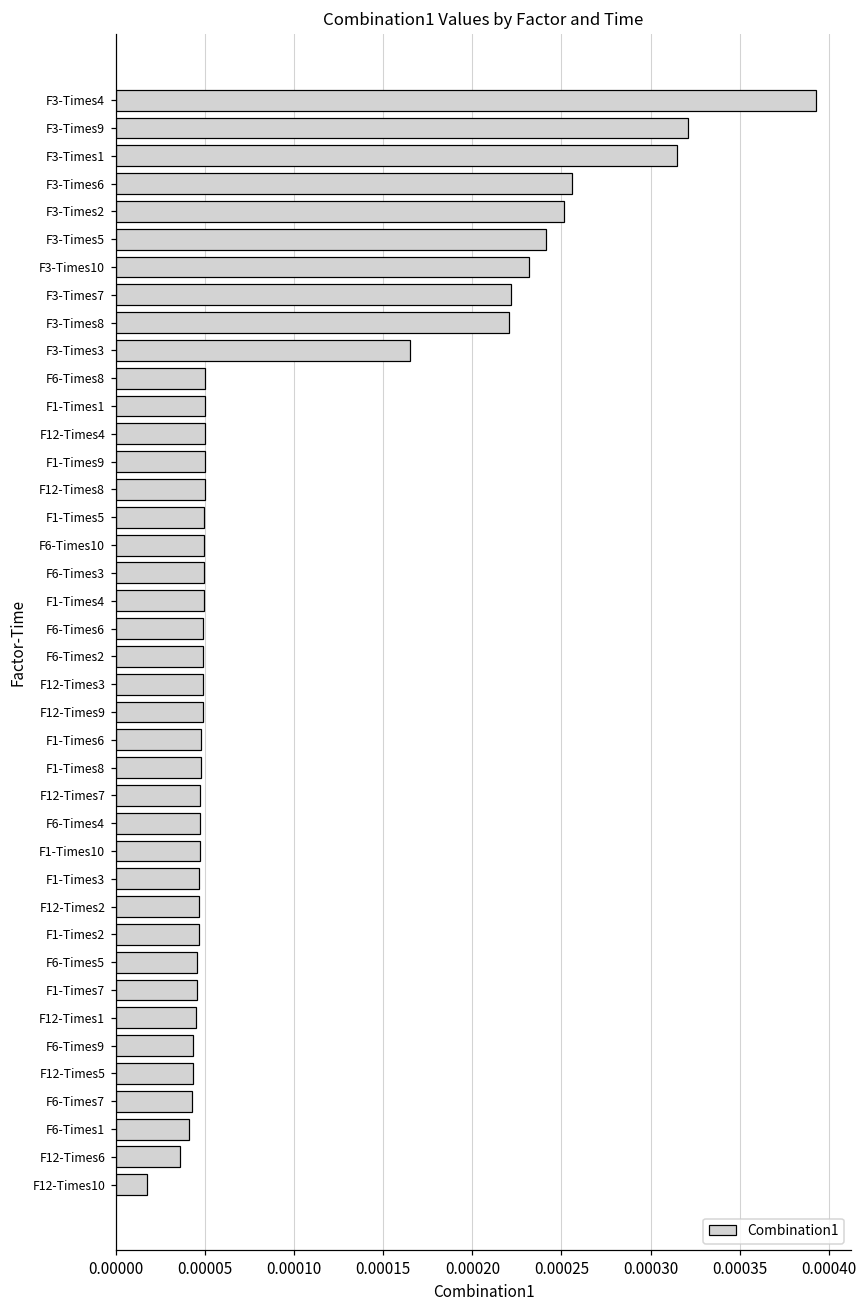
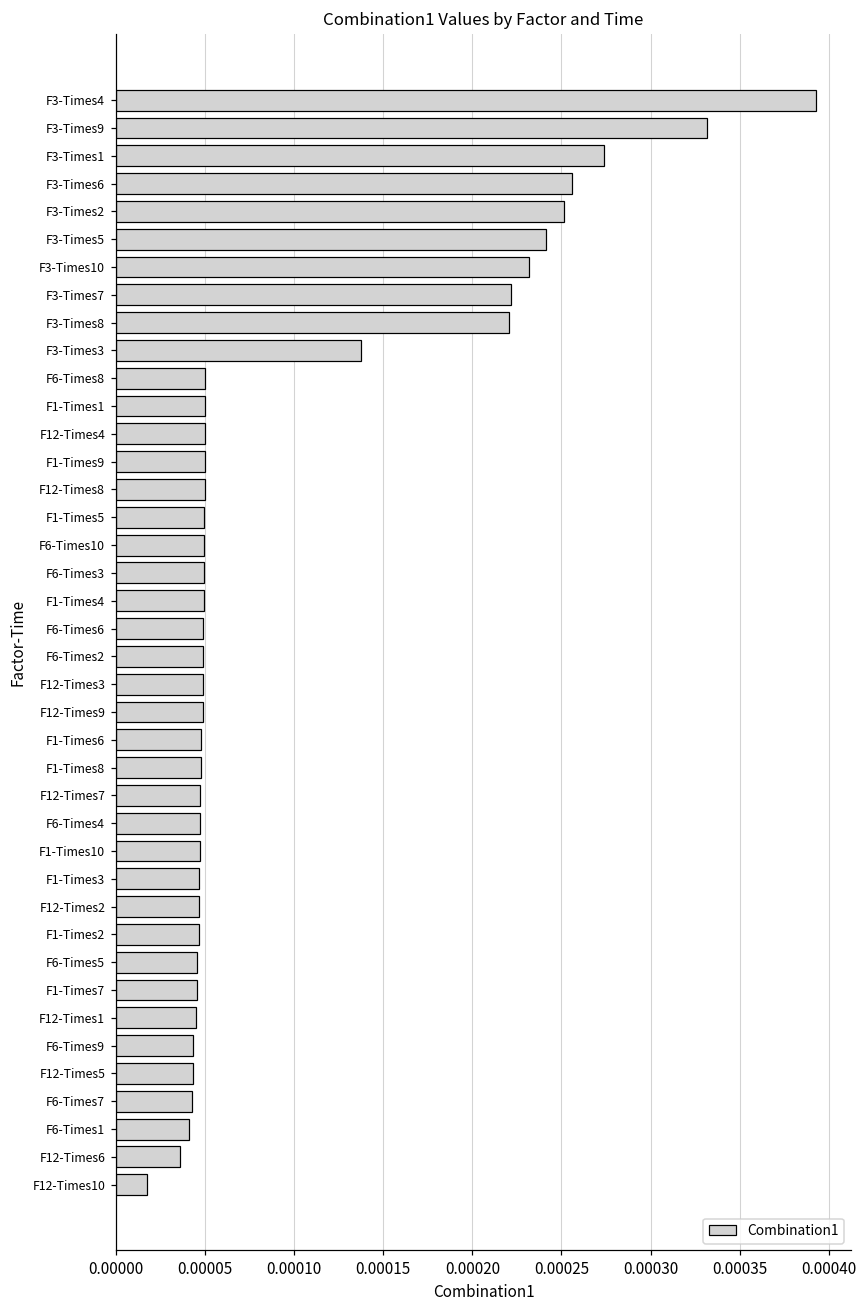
  {
    "F3-Times4": 0.000393,
-   "F3-Times9": 0.000321,
-   "F3-Times1": 0.000315,
+   "F3-Times9": 0.000332,
+   "F3-Times1": 0.000274,
    "F3-Times6": 0.000256,
    "F3-Times2": 0.000251,
    "F3-Times5": 0.000241,
    "F3-Times10": 0.000232,
    "F3-Times7": 0.000222,
    "F3-Times8": 0.000220,
-   "F3-Times3": 0.000165,
+   "F3-Times3": 0.000137,
    "F6-Times8": 0.000050,
    "F1-Times1": 0.000050,
    "F12-Times4": 0.000050,
    "F1-Times9": 0.000050,
    "F12-Times8": 0.000050,
    "F1-Times5": 0.000050,
    "F6-Times10": 0.000050,
    "F6-Times3": 0.000050,
    "F1-Times4": 0.000049,
    "F6-Times6": 0.000049,
    "F6-Times2": 0.000049,
    "F12-Times3": 0.000049,
    "F12-Times9": 0.000049,
    "F1-Times6": 0.000048,
    "F1-Times8": 0.000048,
    "F12-Times7": 0.000047,
    "F6-Times4": 0.000047,
    "F1-Times10": 0.000047,
    "F1-Times3": 0.000047,
    "F12-Times2": 0.000047,
    "F1-Times2": 0.000046,
    "F6-Times5": 0.000045,
    "F1-Times7": 0.000045,
    "F12-Times1": 0.000045,
    "F6-Times9": 0.000043,
    "F12-Times5": 0.000043,
    "F6-Times7": 0.000043,
    "F6-Times1": 0.000041,
    "F12-Times6": 0.000036,
    "F12-Times10": 0.000017
  }
